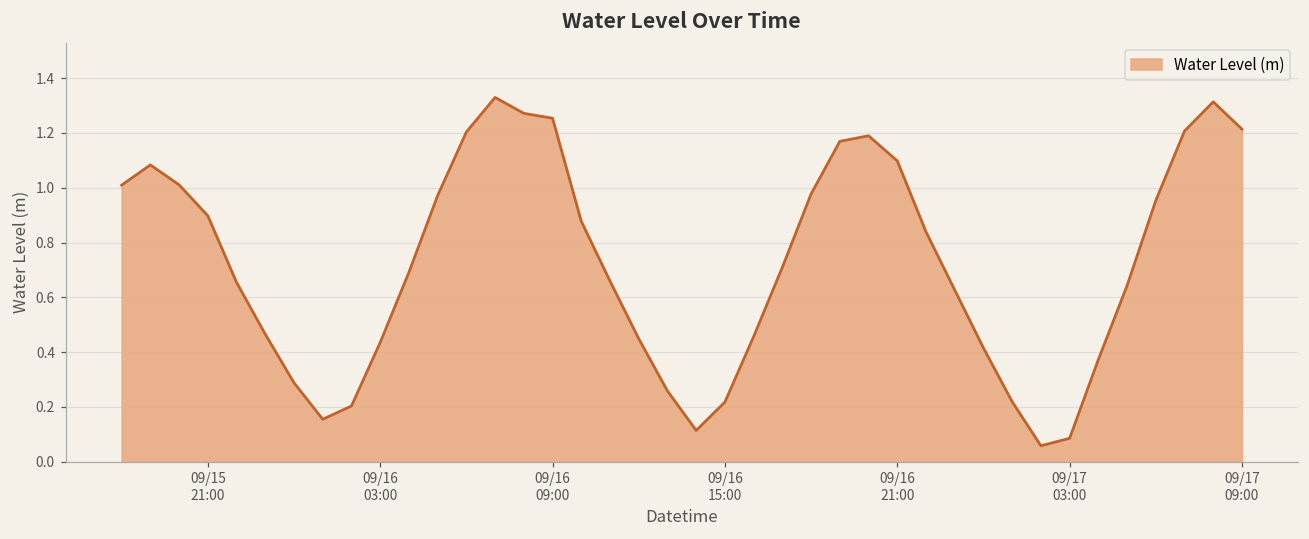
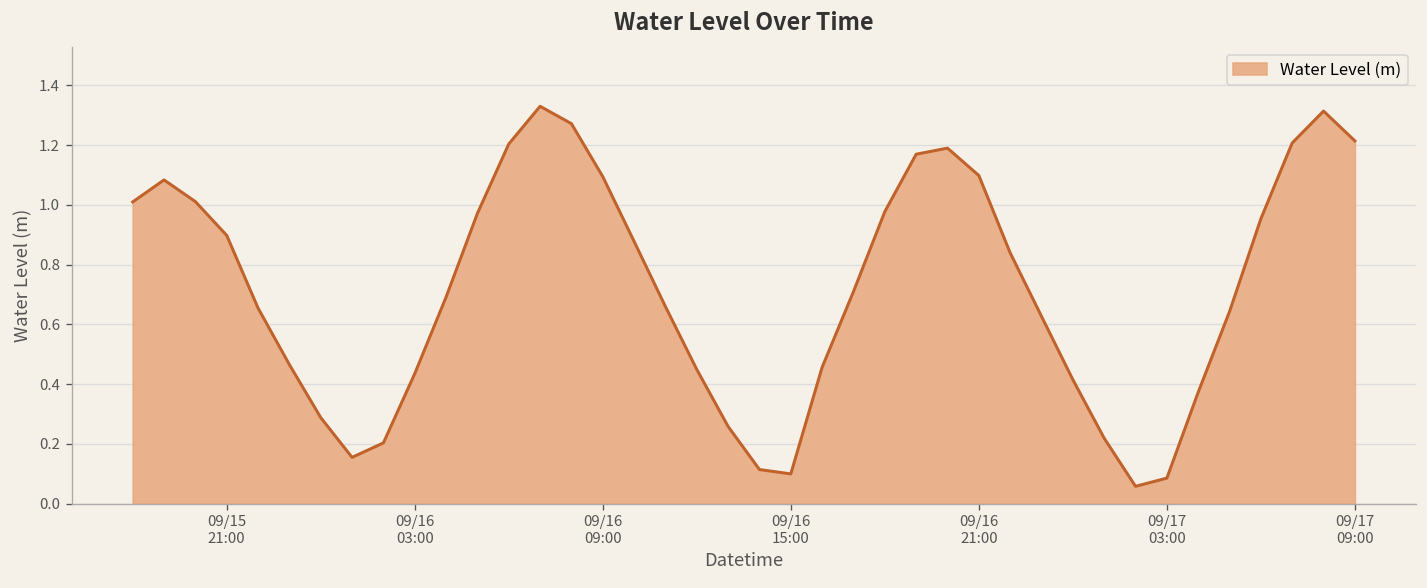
  {
    "09/15 21:00": 0.90,
    "09/16 03:00": 0.44,
-   "09/16 09:00": 1.25,
-   "09/16 15:00": 0.22,
+   "09/16 09:00": 1.09,
+   "09/16 15:00": 0.10,
    "09/16 21:00": 1.10,
    "09/17 03:00": 0.09,
    "09/17 09:00": 1.21
  }
